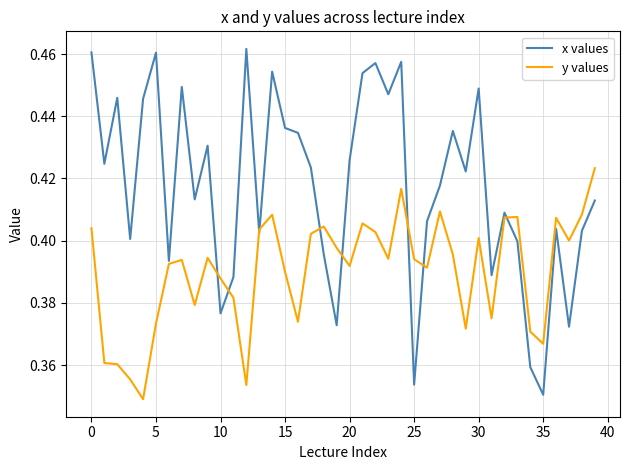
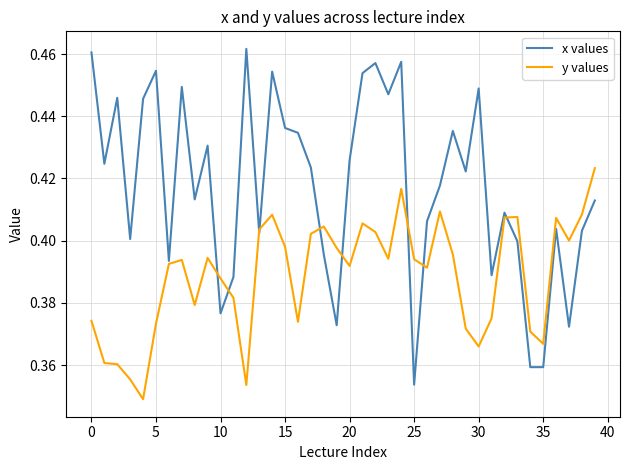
  {
    "x values": {
      "0": 0.461,
-     "5": 0.460,
+     "5": 0.455,
      "10": 0.377,
      "15": 0.436,
      "20": 0.426,
      "25": 0.354,
      "30": 0.449,
-     "35": 0.350
+     "35": 0.359
    },
    "y values": {
-     "0": 0.404,
+     "0": 0.374,
      "5": 0.373,
      "10": 0.388,
-     "15": 0.390,
+     "15": 0.398,
      "20": 0.392,
      "25": 0.394,
-     "30": 0.401,
+     "30": 0.366,
      "35": 0.367
    }
  }
